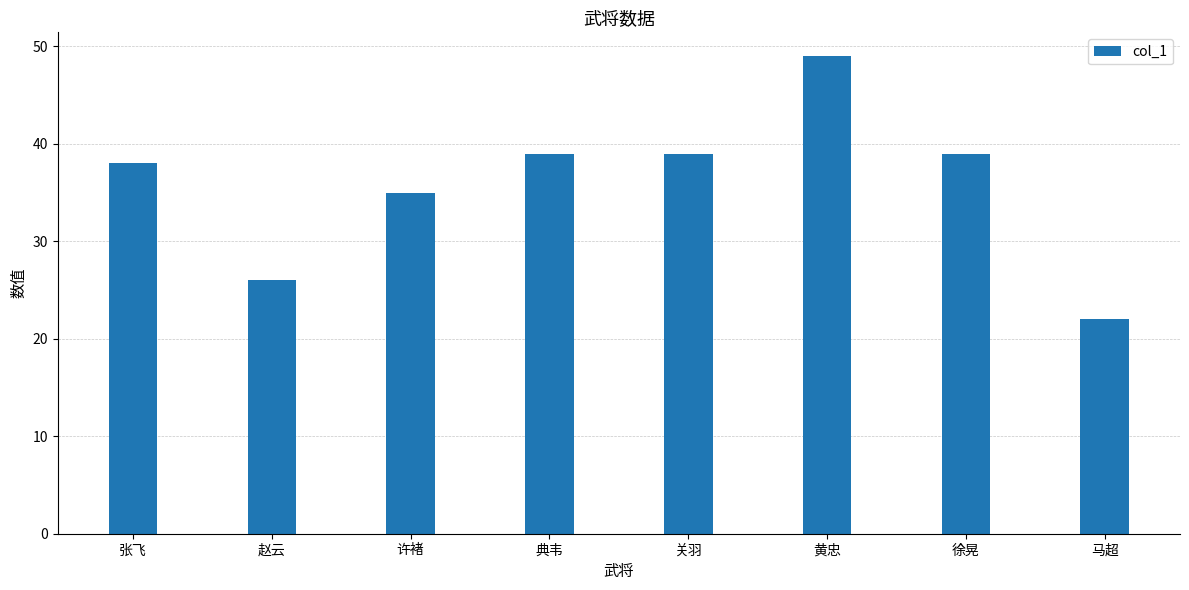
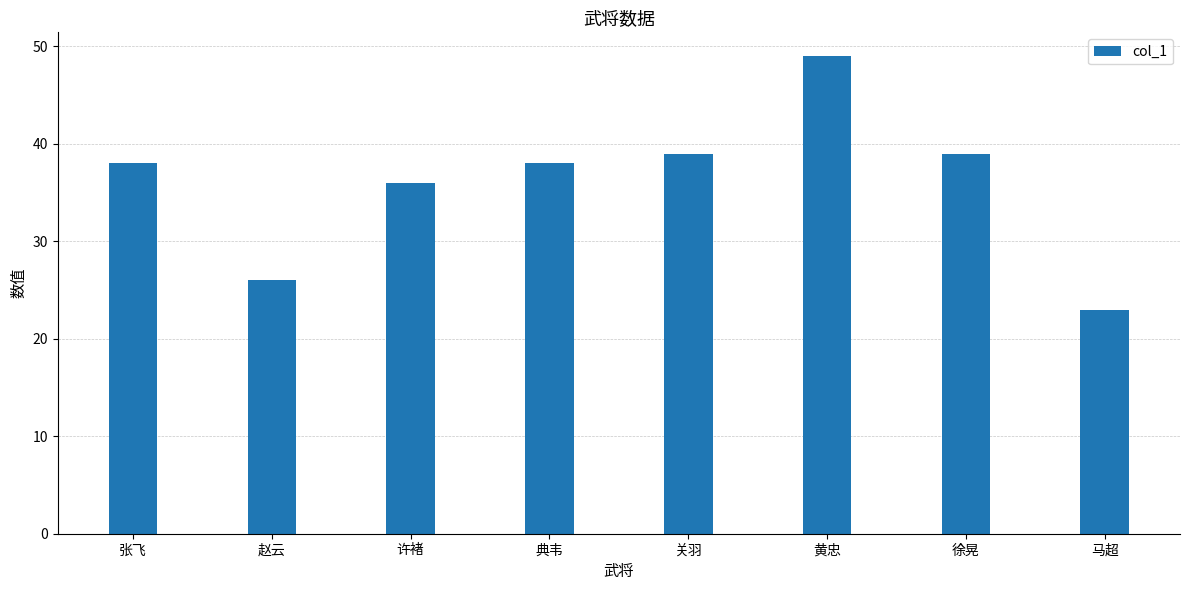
  {
    "张飞": 38,
    "赵云": 26,
-   "许褚": 35,
-   "典韦": 39,
+   "许褚": 36,
+   "典韦": 38,
    "关羽": 39,
    "黄忠": 49,
    "徐晃": 39,
-   "马超": 22
+   "马超": 23
  }
